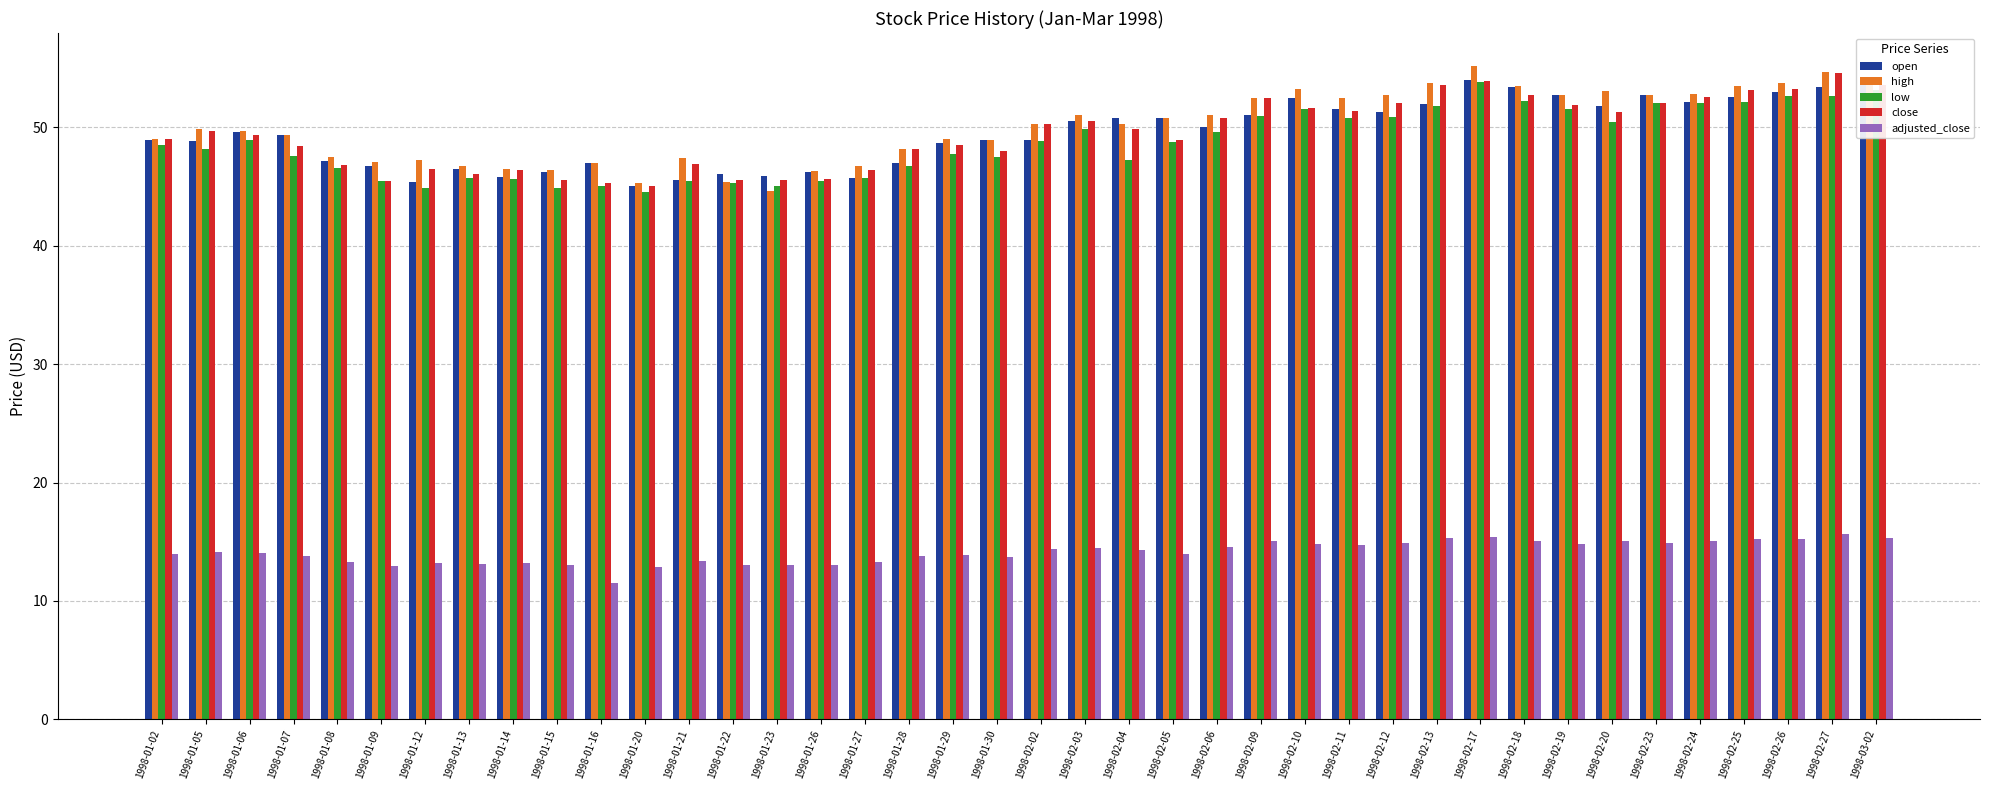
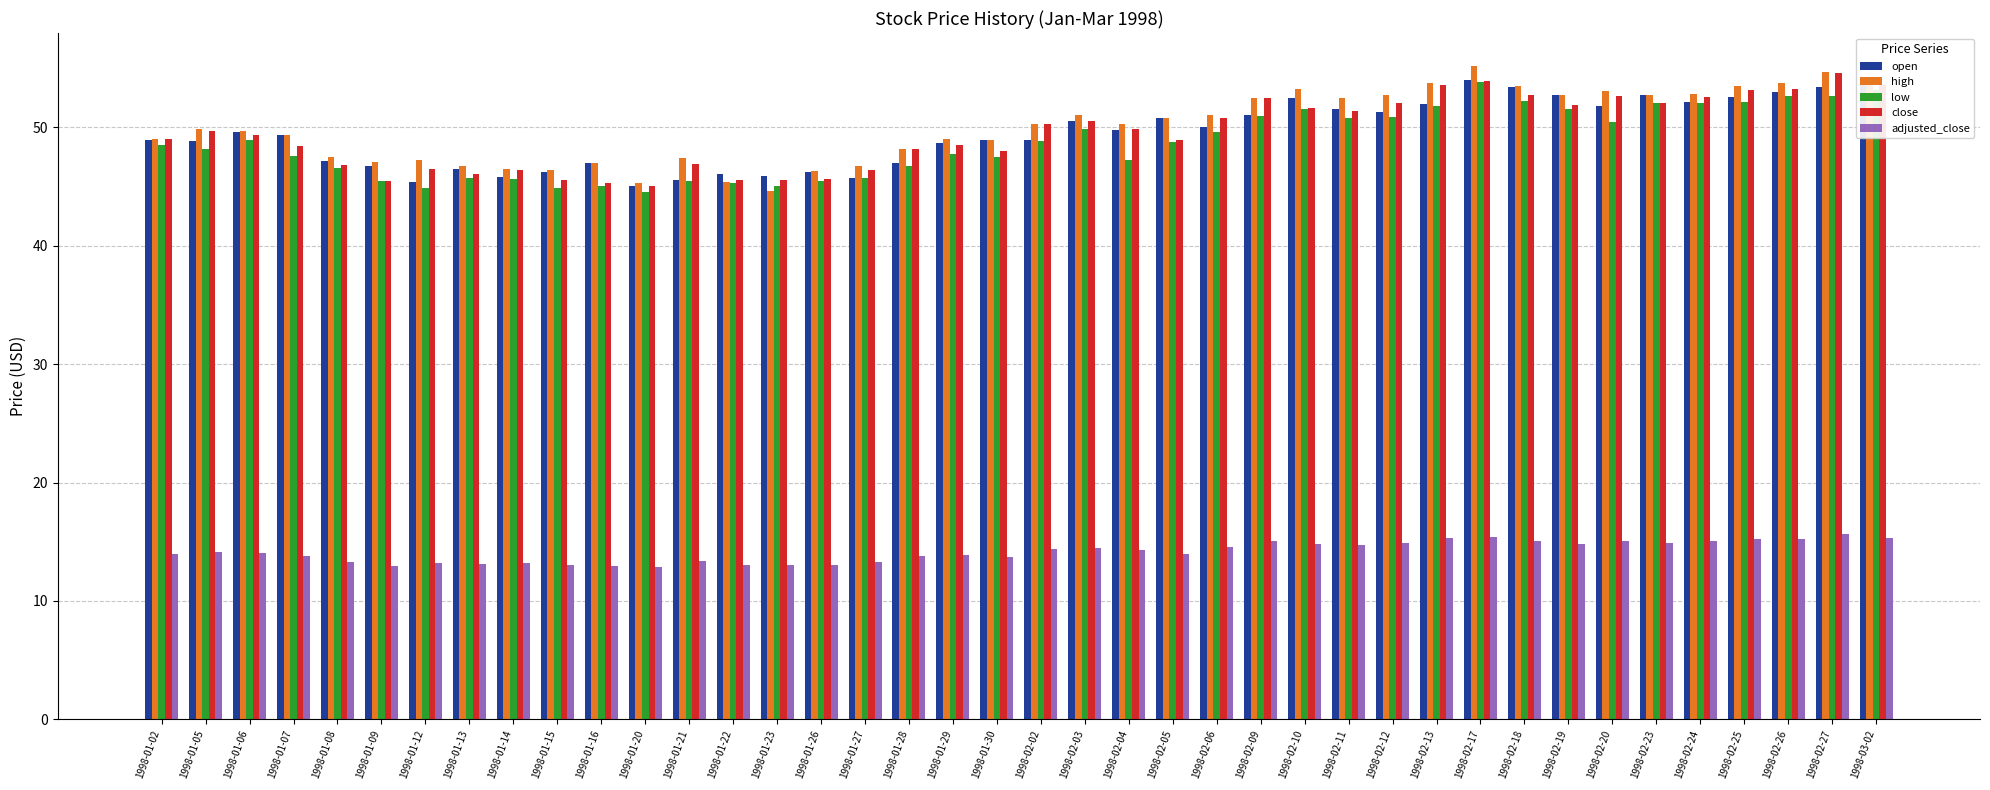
  {
    "open": {
      "1998-01-02": 48.9,
      "1998-01-05": 48.8,
      "1998-01-06": 49.6,
      "1998-01-07": 49.3,
      "1998-01-08": 47.1,
      "1998-01-09": 46.8,
      "1998-01-12": 45.4,
      "1998-01-13": 46.4,
      "1998-01-14": 45.8,
      "1998-01-15": 46.3,
      "1998-01-16": 47.0,
      "1998-01-20": 45.1,
      "1998-01-21": 45.5,
      "1998-01-22": 46.1,
      "1998-01-23": 45.9,
      "1998-01-26": 46.3,
      "1998-01-27": 45.7,
      "1998-01-28": 46.9,
      "1998-01-29": 48.6,
      "1998-01-30": 48.9,
      "1998-02-02": 48.9,
      "1998-02-03": 50.5,
-     "1998-02-04": 50.8,
+     "1998-02-04": 49.8,
      "1998-02-05": 50.8,
      "1998-02-06": 50.0,
      "1998-02-09": 51.0,
      "1998-02-10": 52.5,
      "1998-02-11": 51.6,
      "1998-02-12": 51.3,
      "1998-02-13": 51.9,
      "1998-02-17": 54.0,
      "1998-02-18": 53.4,
      "1998-02-19": 52.8,
      "1998-02-20": 51.8,
      "1998-02-23": 52.7,
      "1998-02-24": 52.1,
      "1998-02-25": 52.6,
      "1998-02-26": 52.9,
      "1998-02-27": 53.4
    },
    "high": {
      "1998-01-02": 49.0,
      "1998-01-05": 49.9,
      "1998-01-06": 49.7,
      "1998-01-07": 49.3,
      "1998-01-08": 47.5,
      "1998-01-09": 47.1,
      "1998-01-12": 47.3,
      "1998-01-13": 46.8,
      "1998-01-14": 46.5,
      "1998-01-15": 46.4,
      "1998-01-16": 47.0,
      "1998-01-20": 45.3,
      "1998-01-21": 47.4,
      "1998-01-22": 45.4,
      "1998-01-23": 44.7,
      "1998-01-26": 46.3,
      "1998-01-27": 46.8,
      "1998-01-28": 48.1,
      "1998-01-29": 49.0,
      "1998-01-30": 48.9,
      "1998-02-02": 50.3,
      "1998-02-03": 51.1,
      "1998-02-04": 50.3,
      "1998-02-05": 50.8,
      "1998-02-06": 51.0,
      "1998-02-09": 52.5,
      "1998-02-10": 53.3,
      "1998-02-11": 52.4,
      "1998-02-12": 52.8,
      "1998-02-13": 53.7,
      "1998-02-17": 55.2,
      "1998-02-18": 53.4,
      "1998-02-19": 52.8,
      "1998-02-20": 53.1,
      "1998-02-23": 52.7,
      "1998-02-24": 52.8,
      "1998-02-25": 53.5,
      "1998-02-26": 53.8,
      "1998-02-27": 54.6
    },
    "low": {
      "1998-01-02": 48.5,
      "1998-01-05": 48.2,
      "1998-01-06": 48.9,
      "1998-01-07": 47.6,
      "1998-01-08": 46.6,
      "1998-01-09": 45.4,
      "1998-01-12": 44.9,
      "1998-01-13": 45.7,
      "1998-01-14": 45.6,
      "1998-01-15": 44.9,
      "1998-01-16": 45.0,
      "1998-01-20": 44.5,
      "1998-01-21": 45.4,
      "1998-01-22": 45.3,
      "1998-01-23": 45.0,
      "1998-01-26": 45.4,
      "1998-01-27": 45.7,
      "1998-01-28": 46.8,
      "1998-01-29": 47.8,
      "1998-01-30": 47.5,
      "1998-02-02": 48.8,
      "1998-02-03": 49.9,
      "1998-02-04": 47.3,
      "1998-02-05": 48.8,
      "1998-02-06": 49.6,
      "1998-02-09": 50.9,
      "1998-02-10": 51.5,
      "1998-02-11": 50.8,
      "1998-02-12": 50.9,
      "1998-02-13": 51.8,
      "1998-02-17": 53.8,
      "1998-02-18": 52.3,
      "1998-02-19": 51.5,
      "1998-02-20": 50.4,
      "1998-02-23": 52.0,
      "1998-02-24": 52.0,
      "1998-02-25": 52.1,
      "1998-02-26": 52.6,
      "1998-02-27": 52.6
    },
    "close": {
      "1998-01-02": 49.0,
      "1998-01-05": 49.7,
      "1998-01-06": 49.3,
      "1998-01-07": 48.4,
      "1998-01-08": 46.8,
      "1998-01-09": 45.4,
      "1998-01-12": 46.4,
      "1998-01-13": 46.1,
      "1998-01-14": 46.4,
      "1998-01-15": 45.5,
      "1998-01-16": 45.3,
      "1998-01-20": 45.0,
      "1998-01-21": 46.9,
      "1998-01-22": 45.6,
      "1998-01-23": 45.5,
      "1998-01-26": 45.6,
      "1998-01-27": 46.4,
      "1998-01-28": 48.1,
      "1998-01-29": 48.5,
      "1998-01-30": 48.0,
      "1998-02-02": 50.3,
      "1998-02-03": 50.5,
      "1998-02-04": 49.9,
      "1998-02-05": 48.9,
      "1998-02-06": 50.8,
      "1998-02-09": 52.5,
      "1998-02-10": 51.6,
      "1998-02-11": 51.4,
      "1998-02-12": 52.0,
      "1998-02-13": 53.6,
      "1998-02-17": 53.9,
      "1998-02-18": 52.8,
      "1998-02-19": 51.9,
-     "1998-02-20": 51.3,
+     "1998-02-20": 52.6,
      "1998-02-23": 52.1,
      "1998-02-24": 52.6,
      "1998-02-25": 53.1,
      "1998-02-26": 53.2,
      "1998-02-27": 54.6
    },
    "adjusted_close": {
      "1998-01-02": 13.9,
      "1998-01-05": 14.1,
      "1998-01-06": 14.0,
      "1998-01-07": 13.8,
      "1998-01-08": 13.3,
      "1998-01-09": 12.9,
      "1998-01-12": 13.2,
      "1998-01-13": 13.1,
      "1998-01-14": 13.2,
      "1998-01-15": 13.0,
-     "1998-01-16": 11.5,
+     "1998-01-16": 13.0,
      "1998-01-20": 12.9,
      "1998-01-21": 13.4,
      "1998-01-22": 13.0,
      "1998-01-23": 13.0,
      "1998-01-26": 13.1,
      "1998-01-27": 13.3,
      "1998-01-28": 13.8,
      "1998-01-29": 13.9,
      "1998-01-30": 13.7,
      "1998-02-02": 14.4,
      "1998-02-03": 14.5,
      "1998-02-04": 14.3,
      "1998-02-05": 14.0,
      "1998-02-06": 14.5,
      "1998-02-09": 15.0,
      "1998-02-10": 14.8,
      "1998-02-11": 14.7,
      "1998-02-12": 14.9,
      "1998-02-13": 15.3,
      "1998-02-17": 15.4,
      "1998-02-18": 15.1,
      "1998-02-19": 14.8,
      "1998-02-20": 15.1,
      "1998-02-23": 14.9,
      "1998-02-24": 15.0,
      "1998-02-25": 15.2,
      "1998-02-26": 15.2,
      "1998-02-27": 15.6,
      "1998-03-02": 15.3
    }
  }
